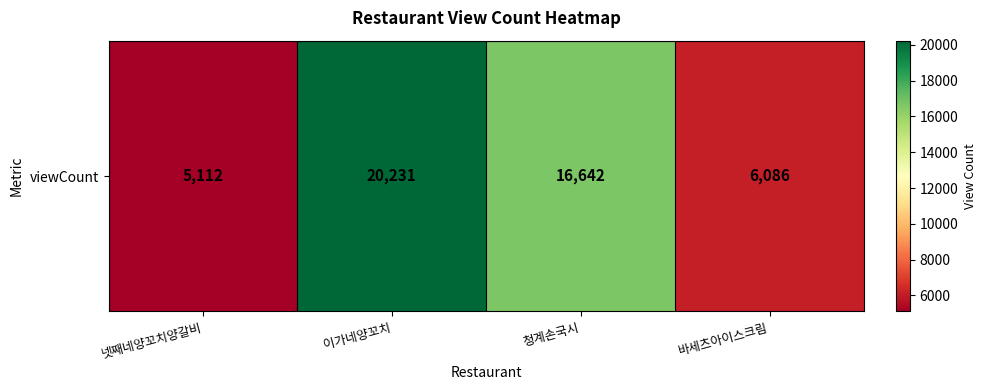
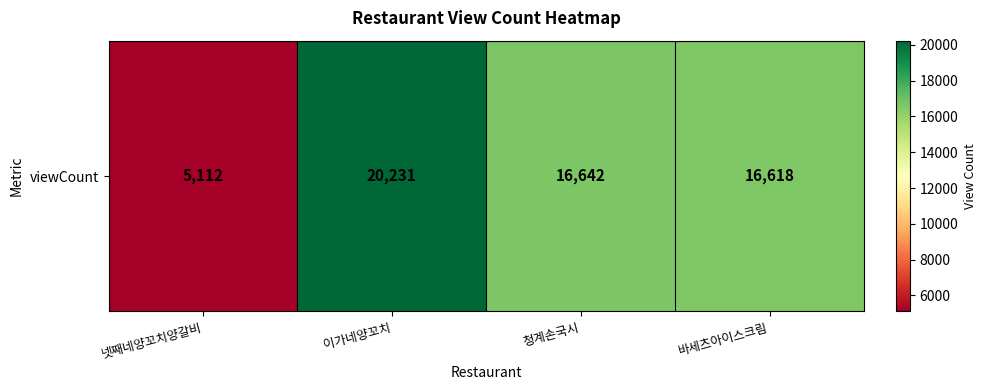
  {
    "viewCount": {
      "넷째네양꼬치양갈비": "5,112",
      "이가네양꼬치": "20,231",
      "청계손국시": "16,642",
-     "바세츠아이스크림": "6,086"
+     "바세츠아이스크림": "16,618"
    }
  }
